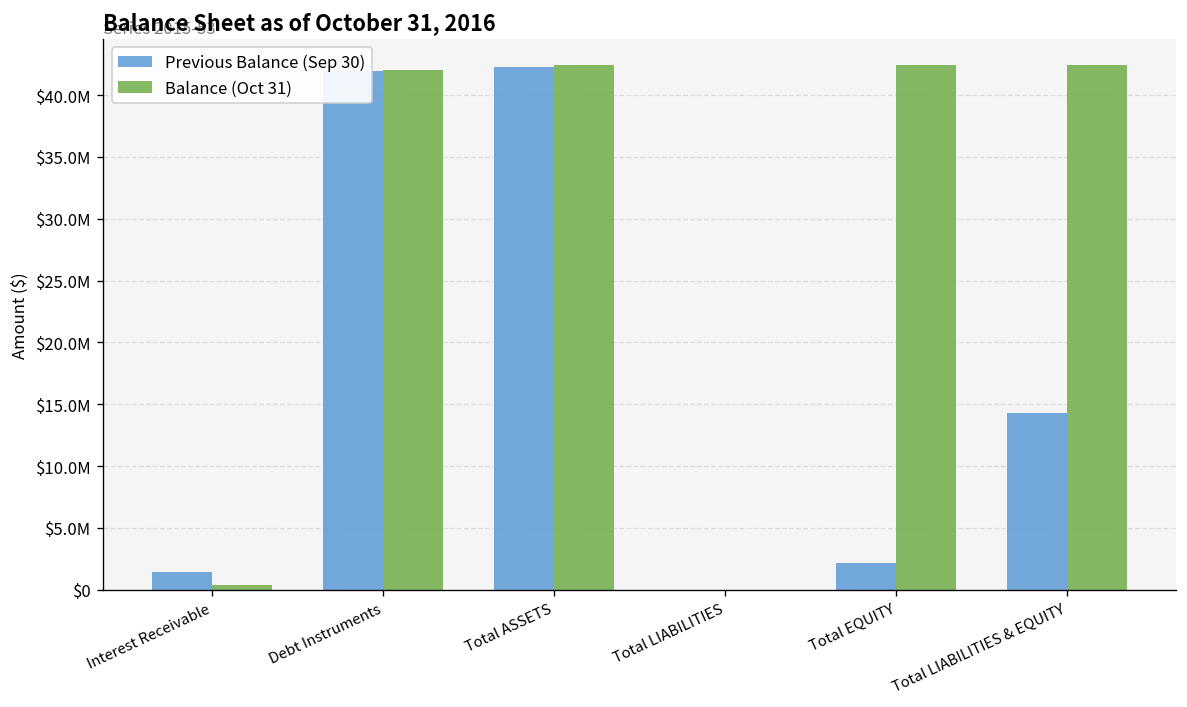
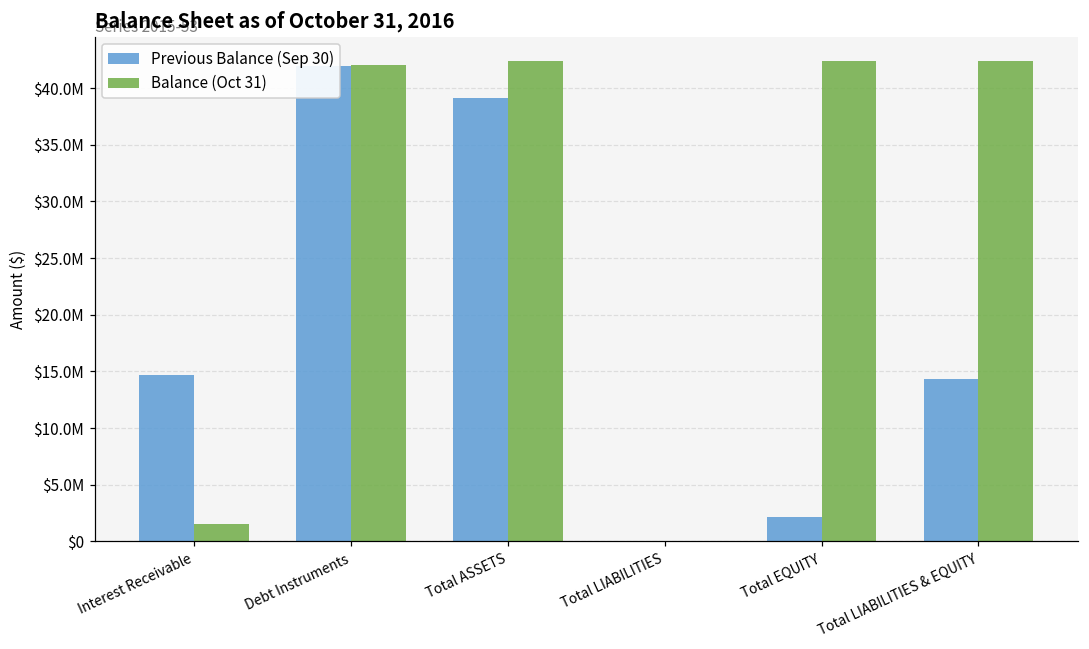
  {
    "Previous Balance (Sep 30)": {
-     "Interest Receivable": "$1400000",
-     "Total ASSETS": "$42300000",
+     "Interest Receivable": "$14700000",
+     "Total ASSETS": "$39100000",
      "Total LIABILITIES": "$0",
      "Total EQUITY": "$2200000",
      "Total LIABILITIES & EQUITY": "$14300000"
    },
    "Balance (Oct 31)": {
-     "Interest Receivable": "$400000",
+     "Interest Receivable": "$1600000",
      "Debt Instruments": "$42100000",
      "Total ASSETS": "$42400000",
      "Total LIABILITIES": "$0",
      "Total EQUITY": "$42400000",
      "Total LIABILITIES & EQUITY": "$42400000"
    }
  }
